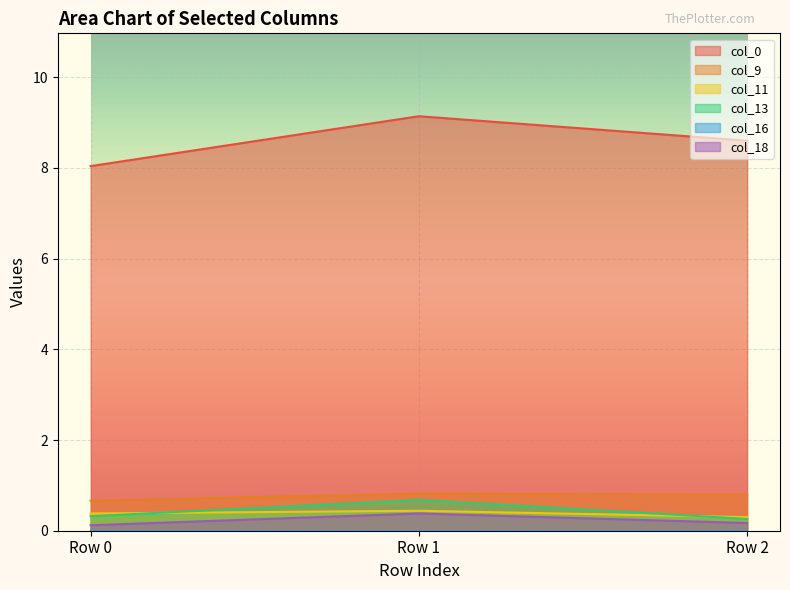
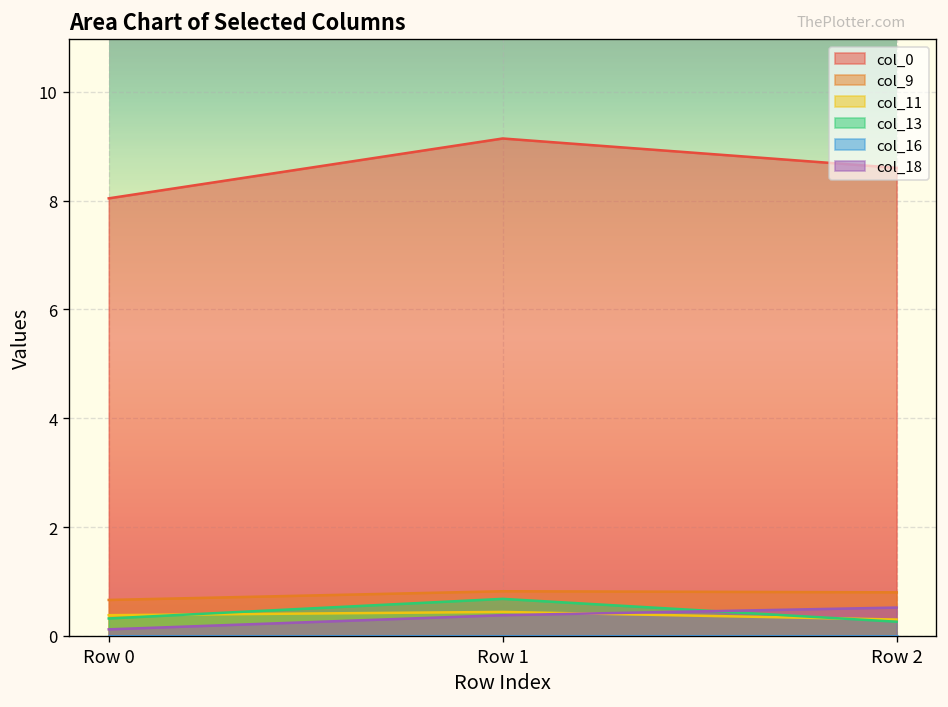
  {
    "col_13": {
      "Row 0": 0.3,
      "Row 1": 0.7
    },
    "col_16": {
      "Row 0": 0.0,
      "Row 1": 0.0,
      "Row 2": 0.0
    },
    "col_18": {
      "Row 0": 0.1,
      "Row 1": 0.4,
-     "Row 2": 0.2
+     "Row 2": 0.5
    }
  }
